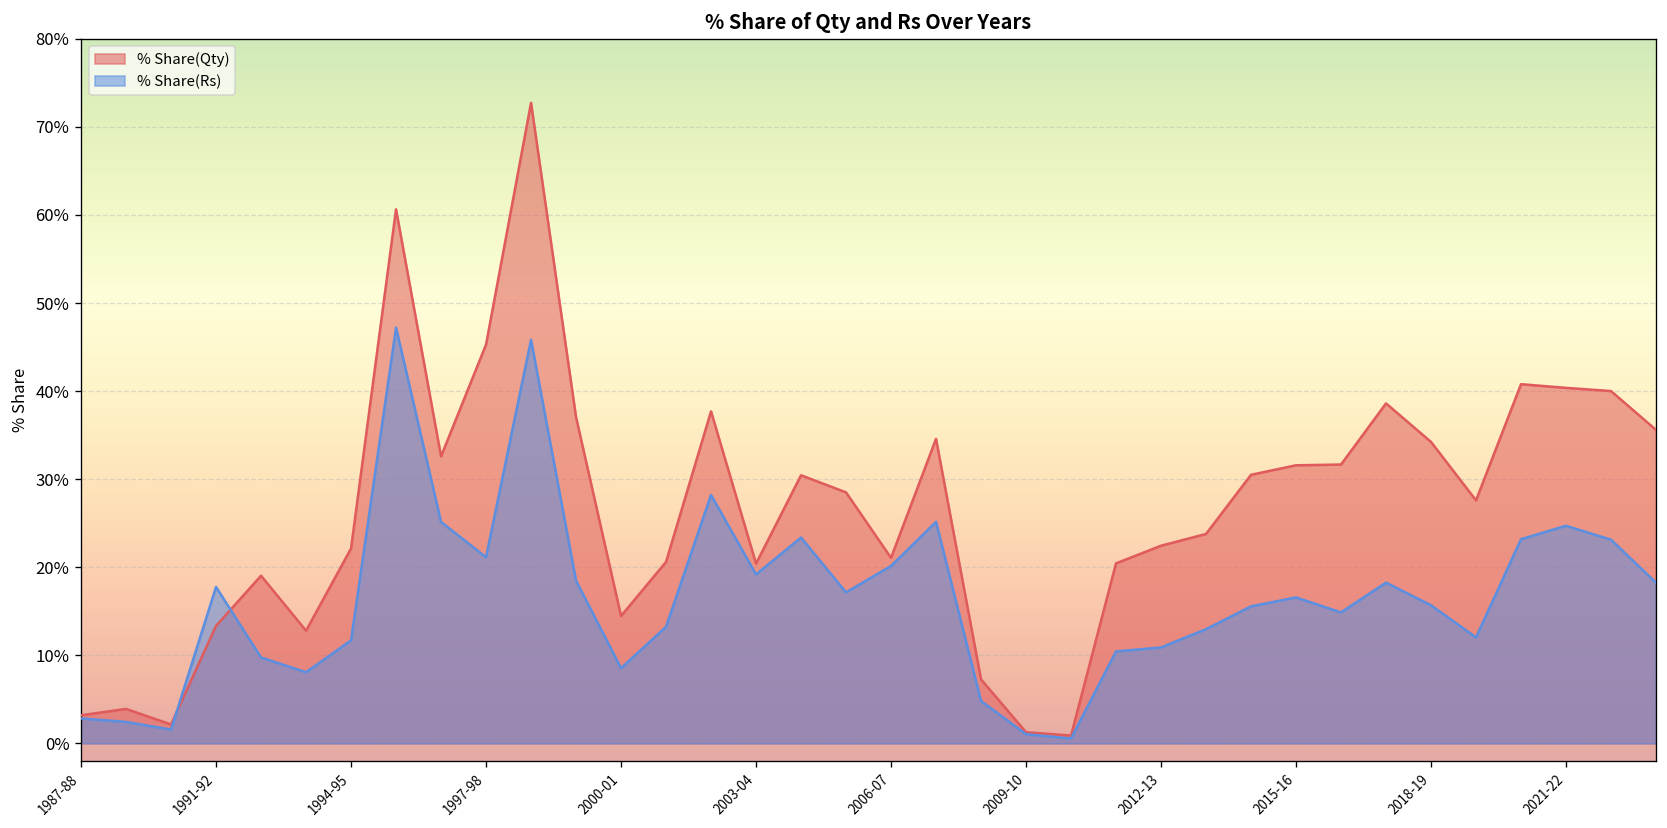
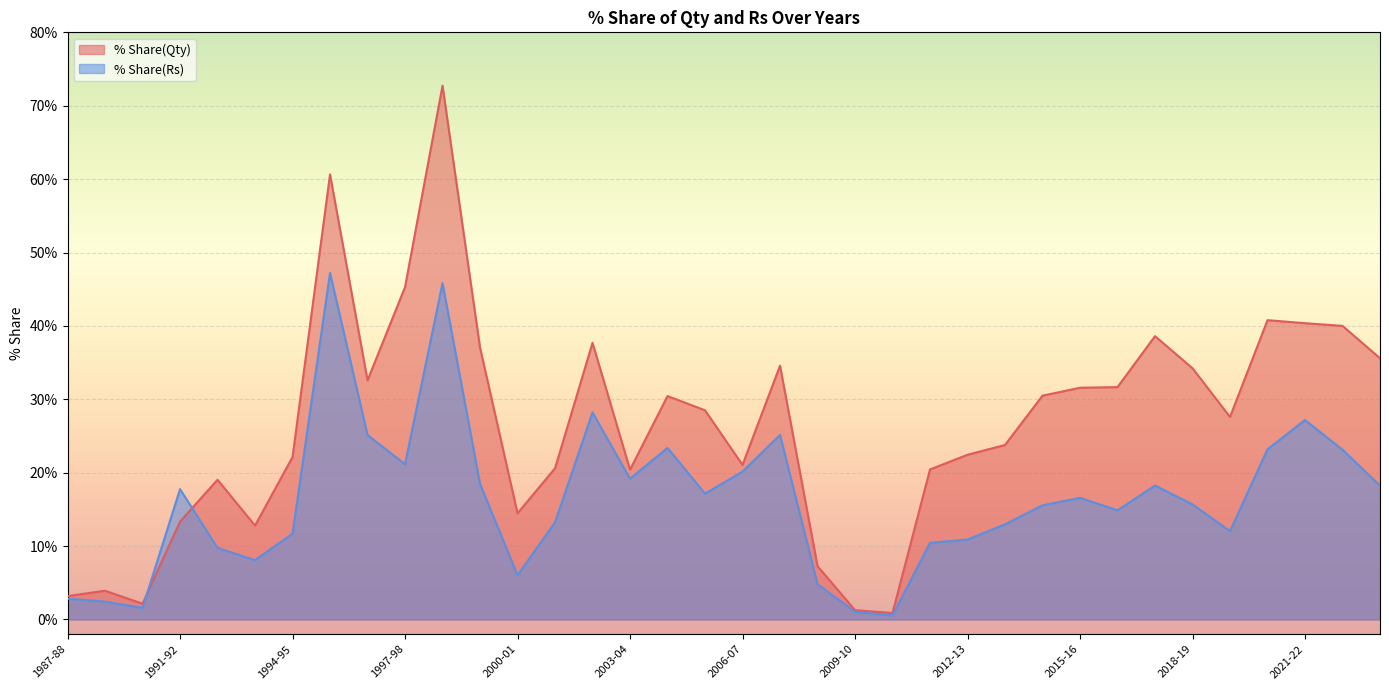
  {
    "% Share(Qty)": {
      "1987-88": "3%",
      "1991-92": "13%",
      "1994-95": "22%",
      "1997-98": "45%",
      "2000-01": "14%",
      "2003-04": "20%",
      "2006-07": "21%",
      "2012-13": "22%",
      "2015-16": "32%",
      "2018-19": "34%",
      "2021-22": "40%"
    },
    "% Share(Rs)": {
      "1987-88": "3%",
      "1991-92": "18%",
      "1994-95": "12%",
      "1997-98": "21%",
-     "2000-01": "9%",
+     "2000-01": "6%",
      "2003-04": "19%",
      "2006-07": "20%",
      "2012-13": "11%",
      "2015-16": "17%",
      "2018-19": "16%",
-     "2021-22": "25%"
+     "2021-22": "27%"
    }
  }
